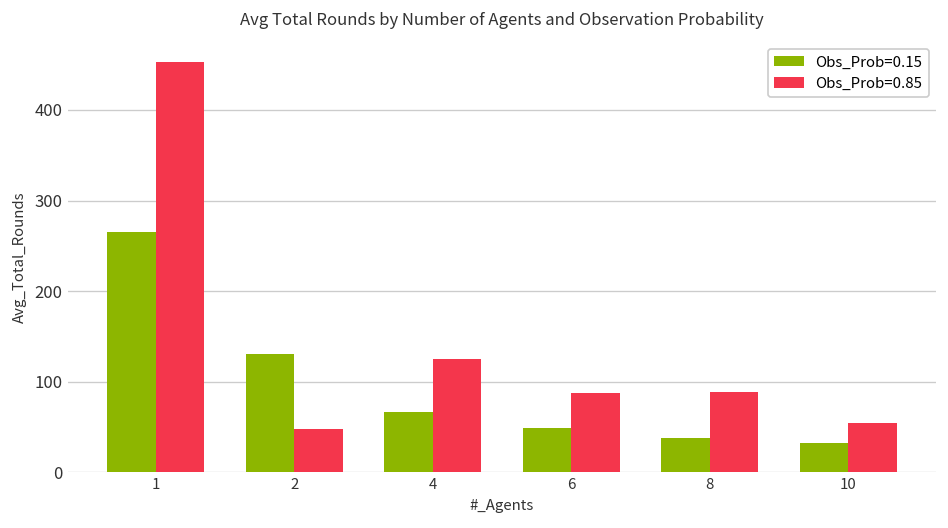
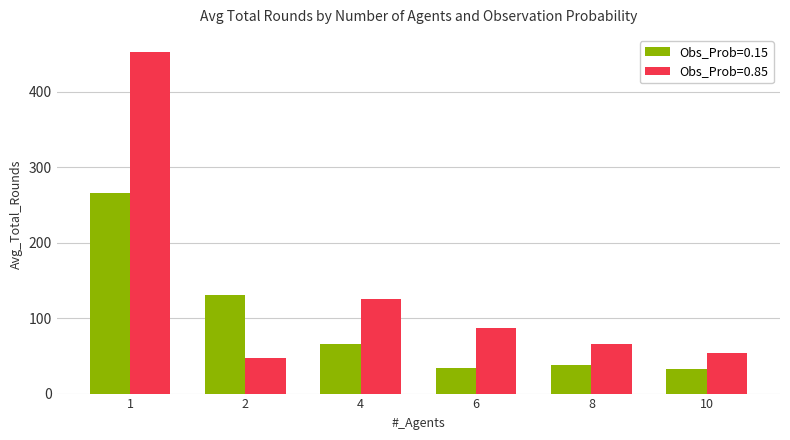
  {
    "Obs_Prob=0.15": {
      "1": 270,
      "2": 130,
      "4": 70,
-     "6": 50,
+     "6": 30,
      "8": 40,
      "10": 30
    },
    "Obs_Prob=0.85": {
      "1": 450,
      "2": 50,
      "4": 130,
      "6": 90,
-     "8": 90,
+     "8": 70,
      "10": 50
    }
  }
